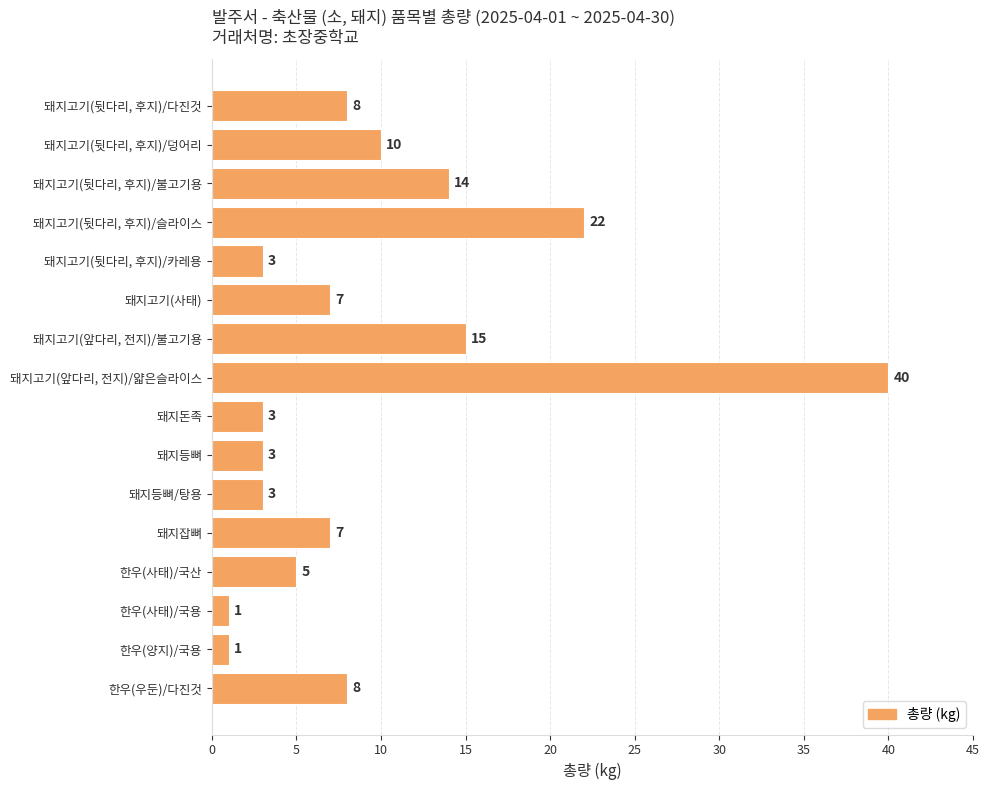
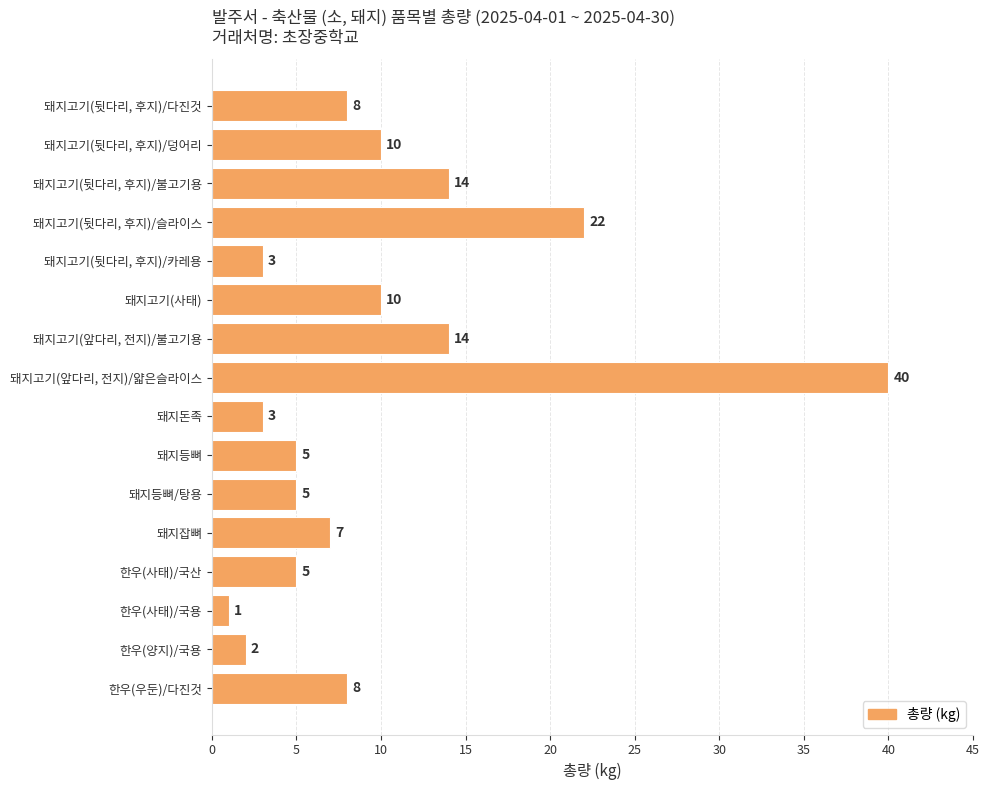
  {
    "돼지고기(뒷다리, 후지)/다진것": 8,
    "돼지고기(뒷다리, 후지)/덩어리": 10,
    "돼지고기(뒷다리, 후지)/불고기용": 14,
    "돼지고기(뒷다리, 후지)/슬라이스": 22,
    "돼지고기(뒷다리, 후지)/카레용": 3,
-   "돼지고기(사태)": 7,
-   "돼지고기(앞다리, 전지)/불고기용": 15,
+   "돼지고기(사태)": 10,
+   "돼지고기(앞다리, 전지)/불고기용": 14,
    "돼지고기(앞다리, 전지)/얇은슬라이스": 40,
    "돼지돈족": 3,
-   "돼지등뼈": 3,
-   "돼지등뼈/탕용": 3,
+   "돼지등뼈": 5,
+   "돼지등뼈/탕용": 5,
    "돼지잡뼈": 7,
    "한우(사태)/국산": 5,
    "한우(사태)/국용": 1,
-   "한우(양지)/국용": 1,
+   "한우(양지)/국용": 2,
    "한우(우둔)/다진것": 8
  }
